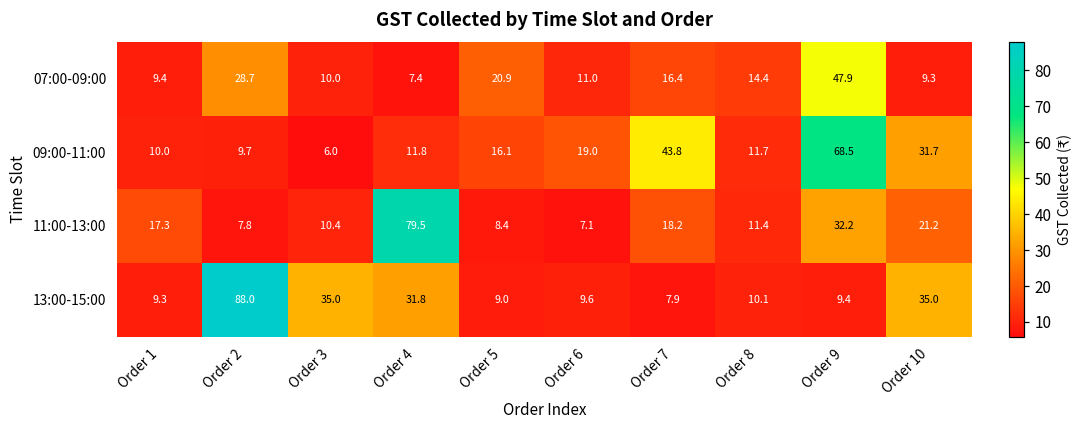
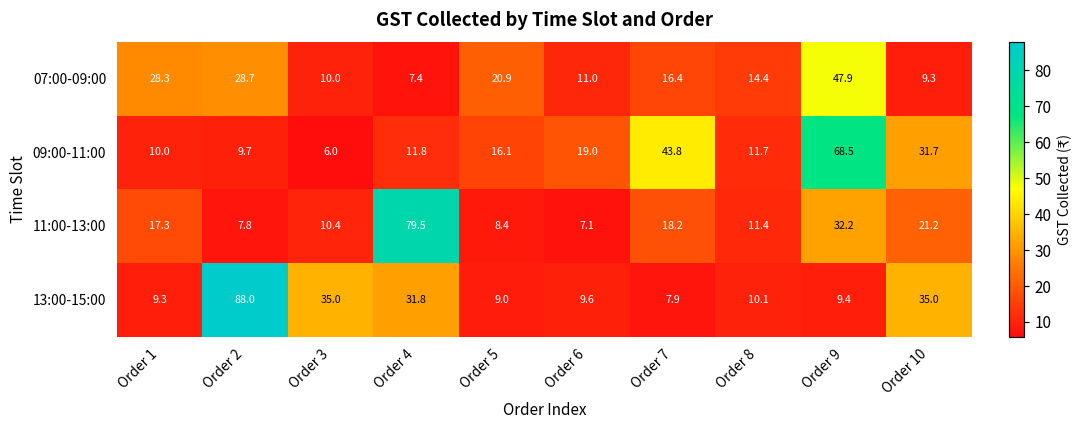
  {
    "07:00-09:00": {
-     "Order 1": 9.4,
+     "Order 1": 28.3,
      "Order 2": 28.7,
      "Order 3": 10.0,
      "Order 4": 7.4,
      "Order 5": 20.9,
      "Order 6": 11.0,
      "Order 7": 16.4,
      "Order 8": 14.4,
      "Order 9": 47.9,
      "Order 10": 9.3
    },
    "09:00-11:00": {
      "Order 1": 10.0,
      "Order 2": 9.7,
      "Order 3": 6.0,
      "Order 4": 11.8,
      "Order 5": 16.1,
      "Order 6": 19.0,
      "Order 7": 43.8,
      "Order 8": 11.7,
      "Order 9": 68.5,
      "Order 10": 31.7
    },
    "11:00-13:00": {
      "Order 1": 17.3,
      "Order 2": 7.8,
      "Order 3": 10.4,
      "Order 4": 79.5,
      "Order 5": 8.4,
      "Order 6": 7.1,
      "Order 7": 18.2,
      "Order 8": 11.4,
      "Order 9": 32.2,
      "Order 10": 21.2
    },
    "13:00-15:00": {
      "Order 1": 9.3,
      "Order 2": 88.0,
      "Order 3": 35.0,
      "Order 4": 31.8,
      "Order 5": 9.0,
      "Order 6": 9.6,
      "Order 7": 7.9,
      "Order 8": 10.1,
      "Order 9": 9.4,
      "Order 10": 35.0
    }
  }
